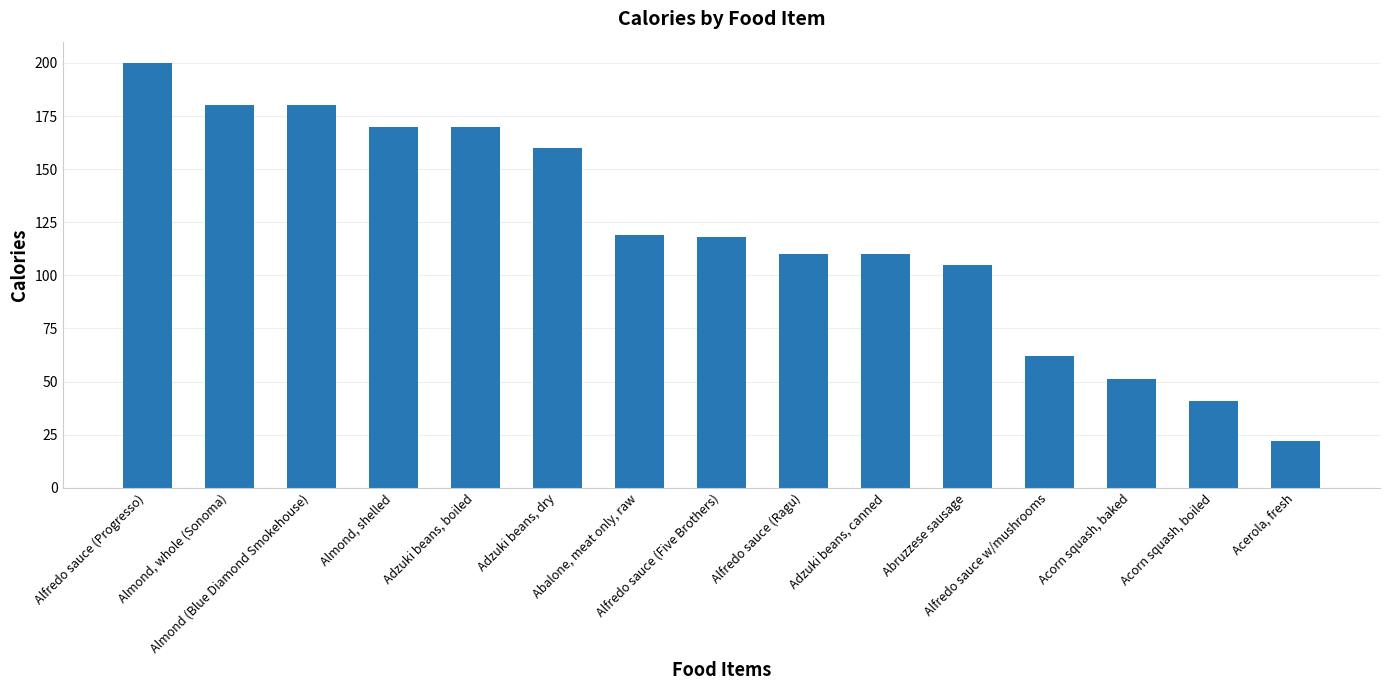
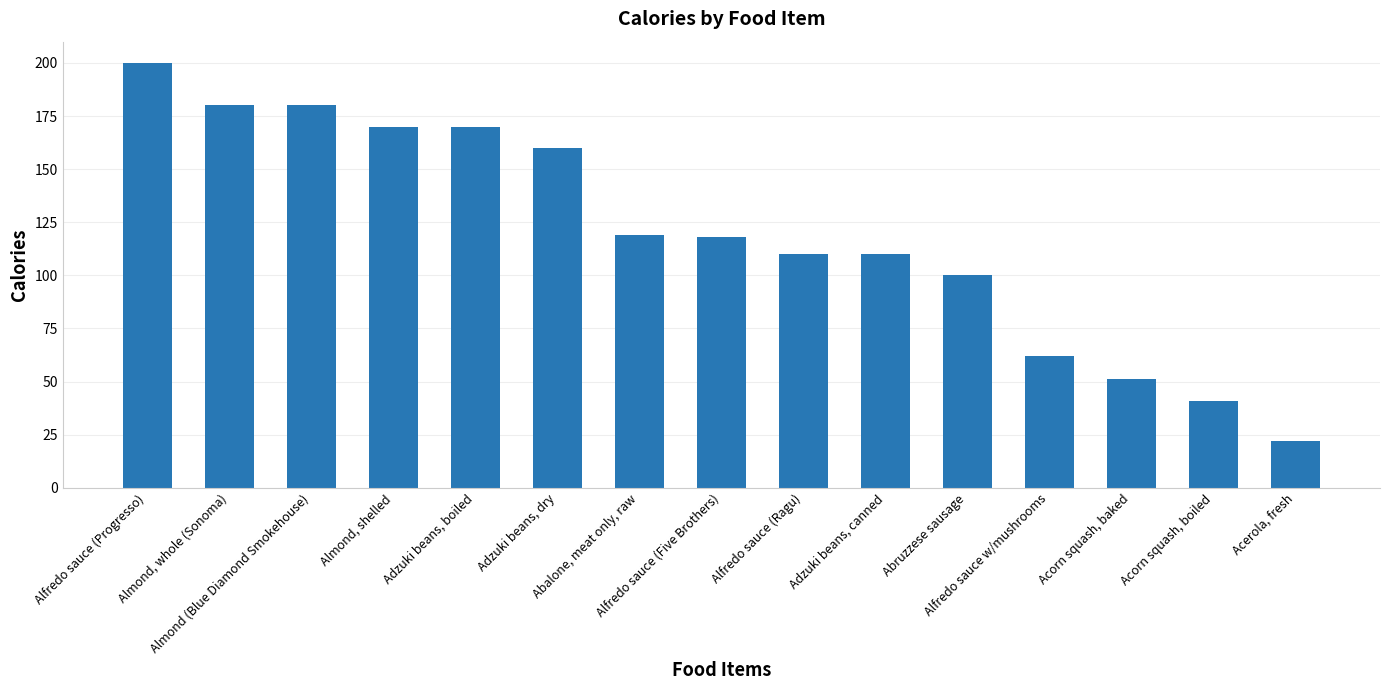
  {
    "Alfredo sauce (Progresso)": 200,
    "Almond, whole (Sonoma)": 180,
    "Almond (Blue Diamond Smokehouse)": 180,
    "Almond, shelled": 170,
    "Adzuki beans, boiled": 170,
    "Adzuki beans, dry": 160,
    "Abalone, meat only, raw": 119,
    "Alfredo sauce (Five Brothers)": 118,
    "Alfredo sauce (Ragu)": 110,
    "Adzuki beans, canned": 110,
-   "Abruzzese sausage": 105,
+   "Abruzzese sausage": 100,
    "Alfredo sauce w/mushrooms": 62,
    "Acorn squash, baked": 51,
    "Acorn squash, boiled": 41,
    "Acerola, fresh": 22
  }
